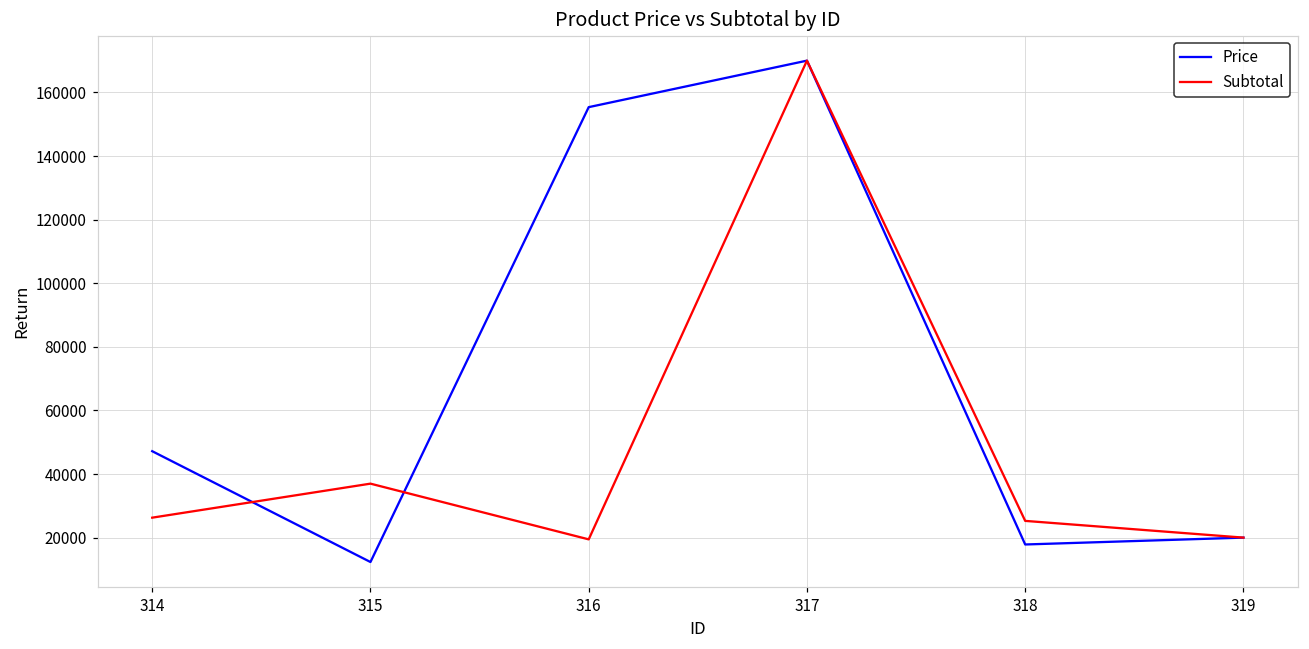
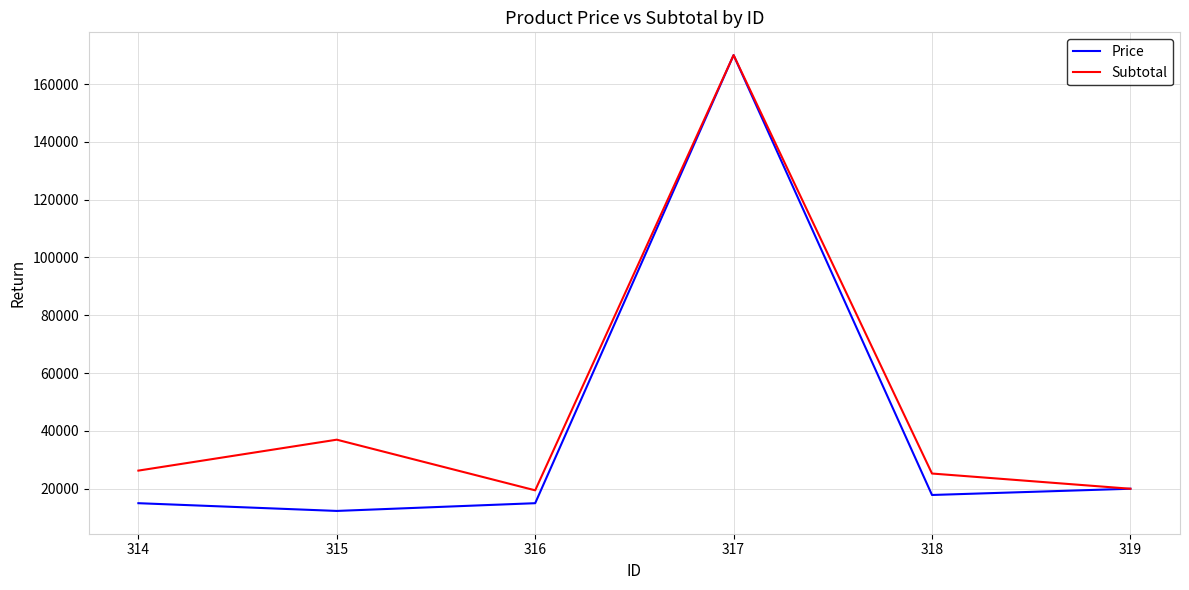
  {
    "Price": {
-     "314": 47000,
+     "314": 15000,
      "315": 12000,
-     "316": 155000,
+     "316": 15000,
      "318": 18000
    },
    "Subtotal": {
      "314": 26000,
      "315": 37000,
      "316": 19000,
      "318": 25000
    }
  }
